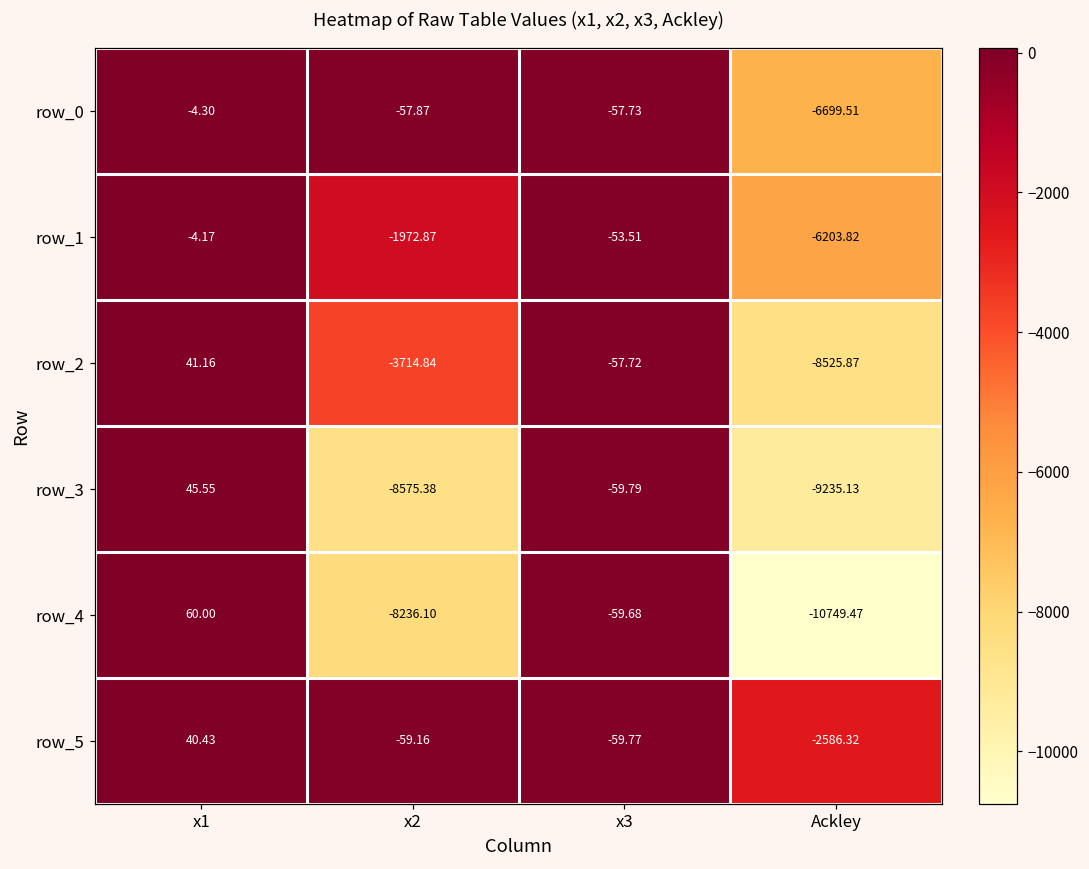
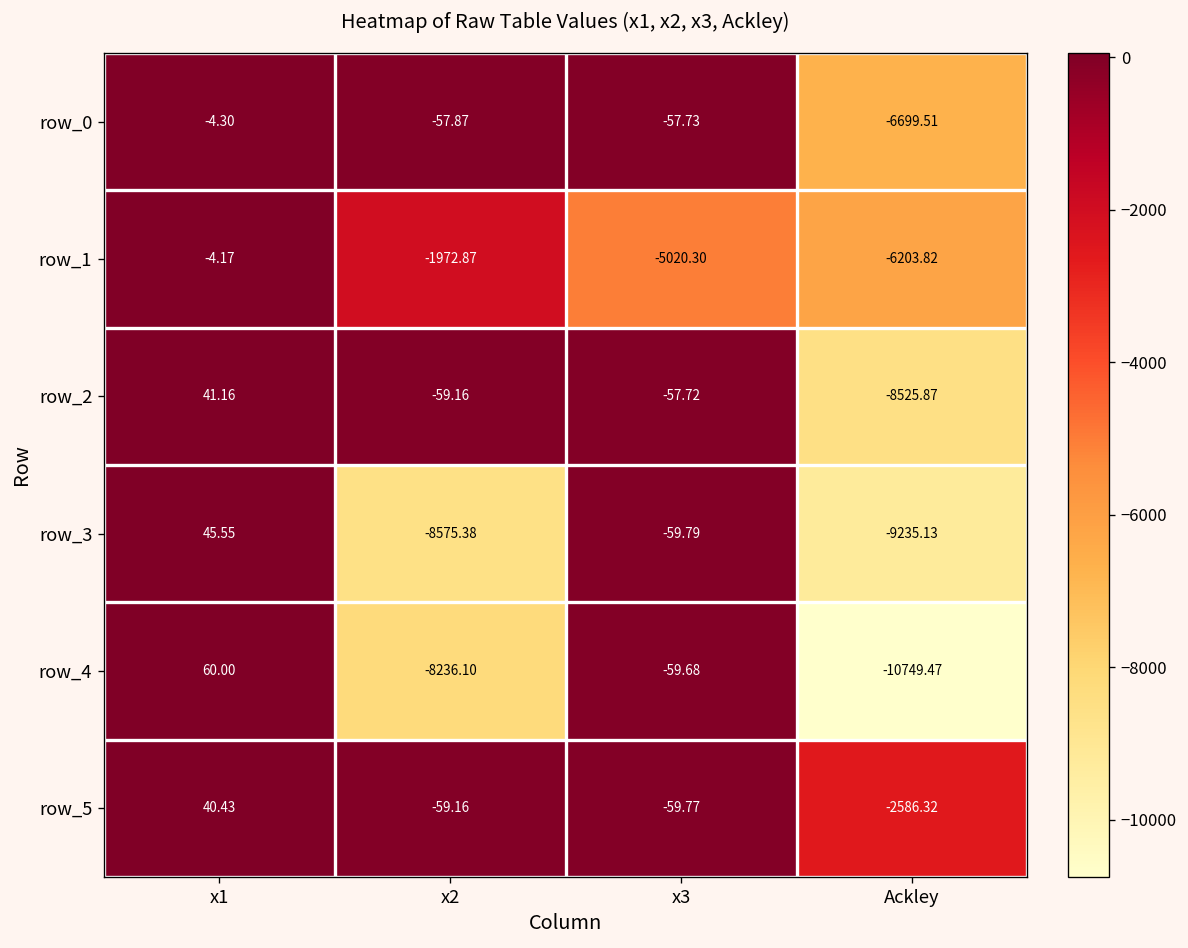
  {
    "row_0": {
      "x1": -4.30,
      "x2": -57.87,
      "x3": -57.73,
      "Ackley": -6699.51
    },
    "row_1": {
      "x1": -4.17,
      "x2": -1972.87,
-     "x3": -53.51,
+     "x3": -5020.30,
      "Ackley": -6203.82
    },
    "row_2": {
      "x1": 41.16,
-     "x2": -3714.84,
+     "x2": -59.16,
      "x3": -57.72,
      "Ackley": -8525.87
    },
    "row_3": {
      "x1": 45.55,
      "x2": -8575.38,
      "x3": -59.79,
      "Ackley": -9235.13
    },
    "row_4": {
      "x1": 60.00,
      "x2": -8236.10,
      "x3": -59.68,
      "Ackley": -10749.47
    },
    "row_5": {
      "x1": 40.43,
      "x2": -59.16,
      "x3": -59.77,
      "Ackley": -2586.32
    }
  }
